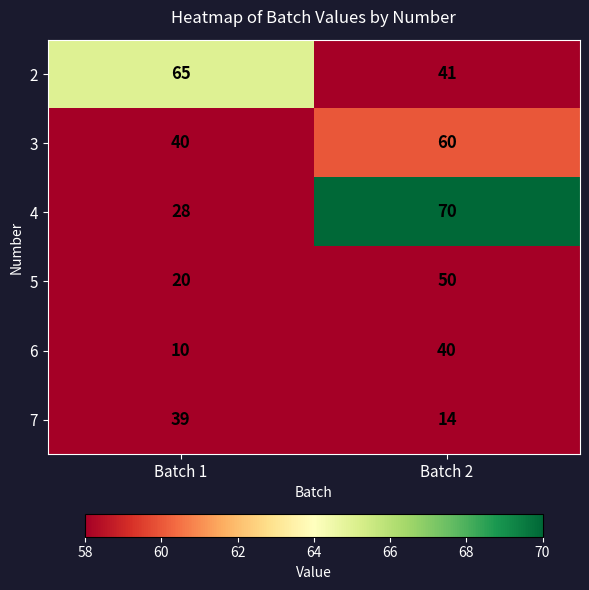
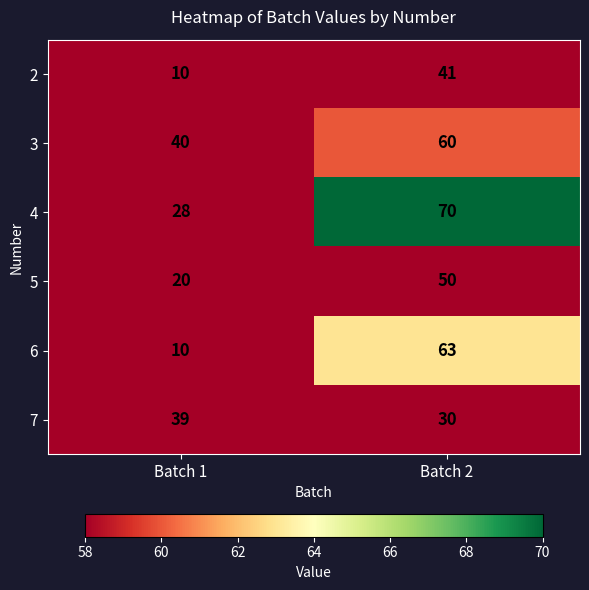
  {
    "2": {
-     "Batch 1": 65,
+     "Batch 1": 10,
      "Batch 2": 41
    },
    "3": {
      "Batch 1": 40,
      "Batch 2": 60
    },
    "4": {
      "Batch 1": 28,
      "Batch 2": 70
    },
    "5": {
      "Batch 1": 20,
      "Batch 2": 50
    },
    "6": {
      "Batch 1": 10,
-     "Batch 2": 40
+     "Batch 2": 63
    },
    "7": {
      "Batch 1": 39,
-     "Batch 2": 14
+     "Batch 2": 30
    }
  }
